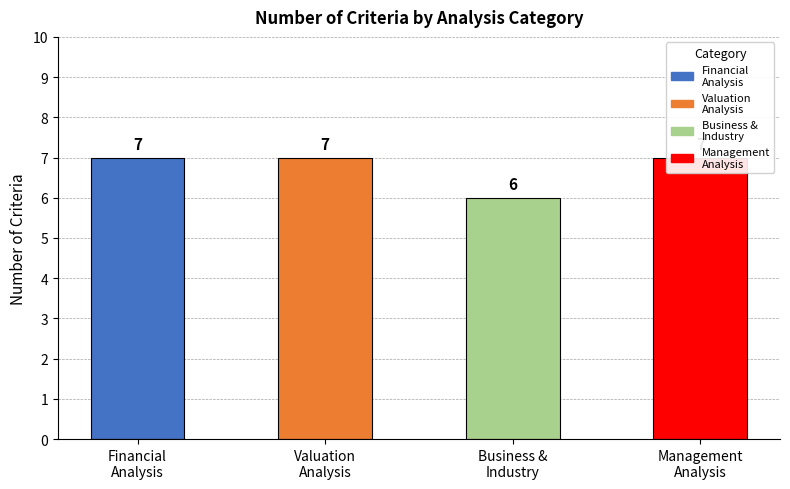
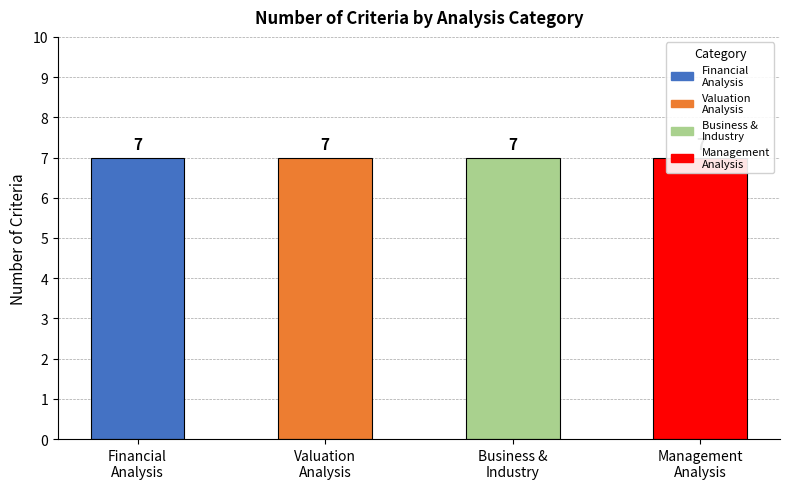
  {
    "Financial Analysis": 7,
    "Valuation Analysis": 7,
-   "Business & Industry": 6
+   "Business & Industry": 7
  }
